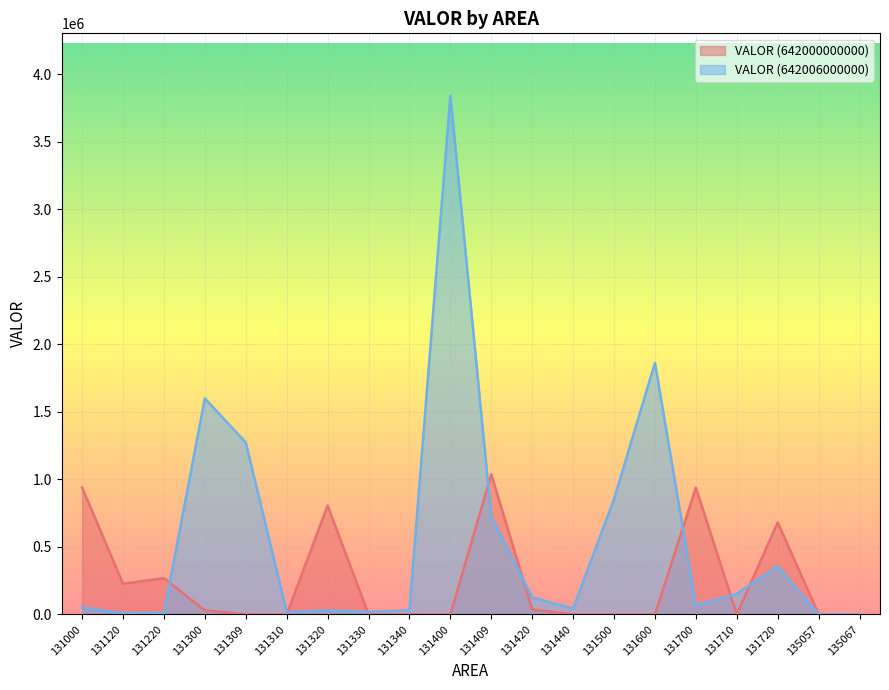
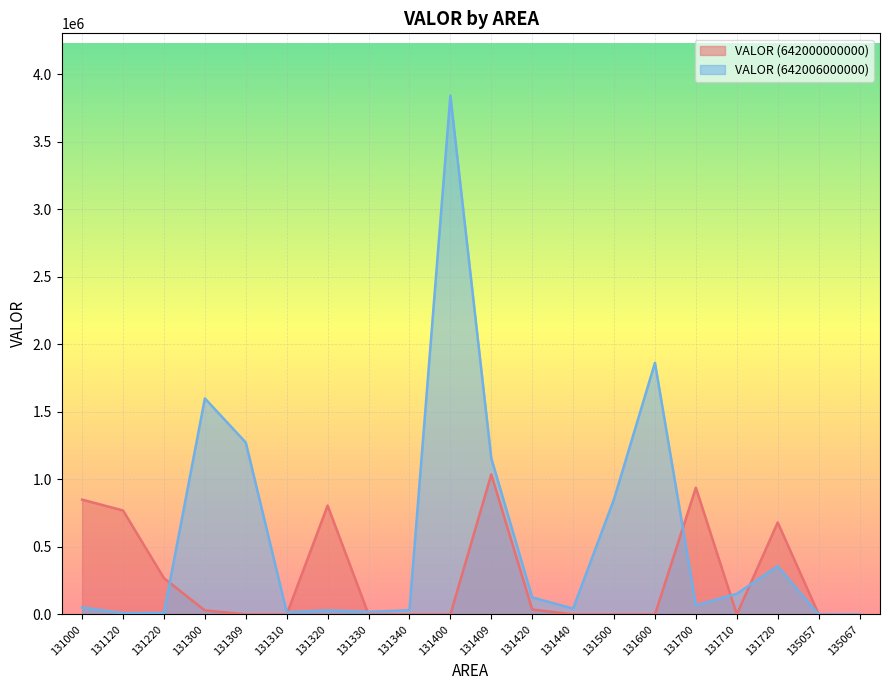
  {
    "VALOR (642000000000)": {
-     "131000": 940000,
-     "131120": 230000,
+     "131000": 850000,
+     "131120": 770000,
      "131220": 270000,
      "131300": 30000,
      "131309": 0,
      "131320": 810000,
      "131340": 0,
      "131400": 0,
      "131409": 1040000,
      "131420": 40000,
      "131440": 0,
      "131500": 0,
      "131600": 0,
      "131700": 940000,
      "131710": 0,
      "131720": 680000
    },
    "VALOR (642006000000)": {
      "131000": 50000,
      "131120": 10000,
      "131220": 10000,
      "131300": 1600000,
      "131309": 1270000,
      "131320": 30000,
      "131340": 30000,
      "131400": 3840000,
-     "131409": 720000,
+     "131409": 1160000,
      "131420": 130000,
      "131440": 40000,
      "131500": 850000,
      "131600": 1860000,
      "131700": 70000,
      "131710": 150000,
      "131720": 360000
    }
  }
